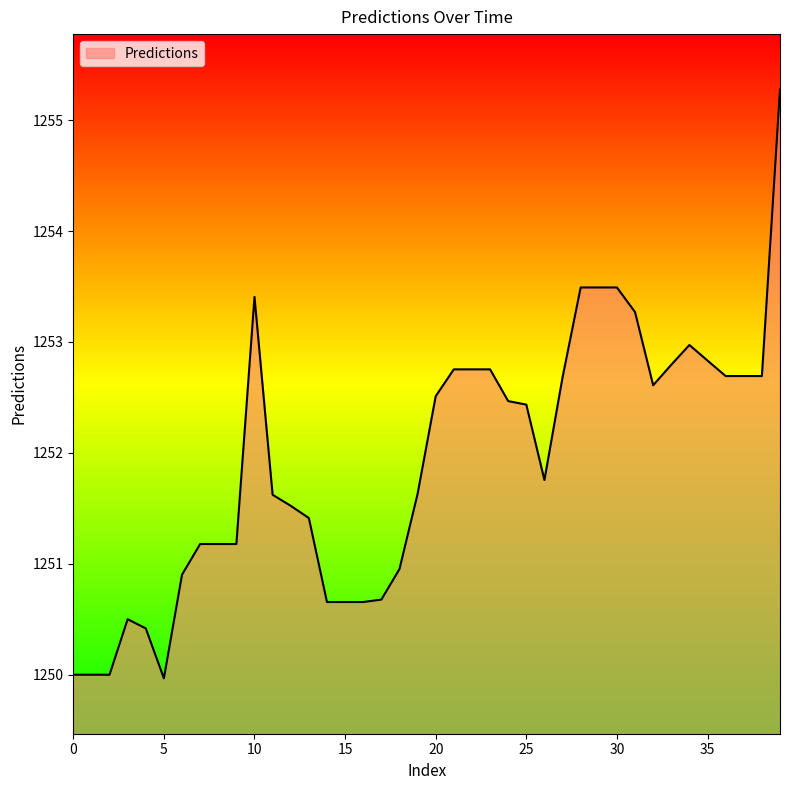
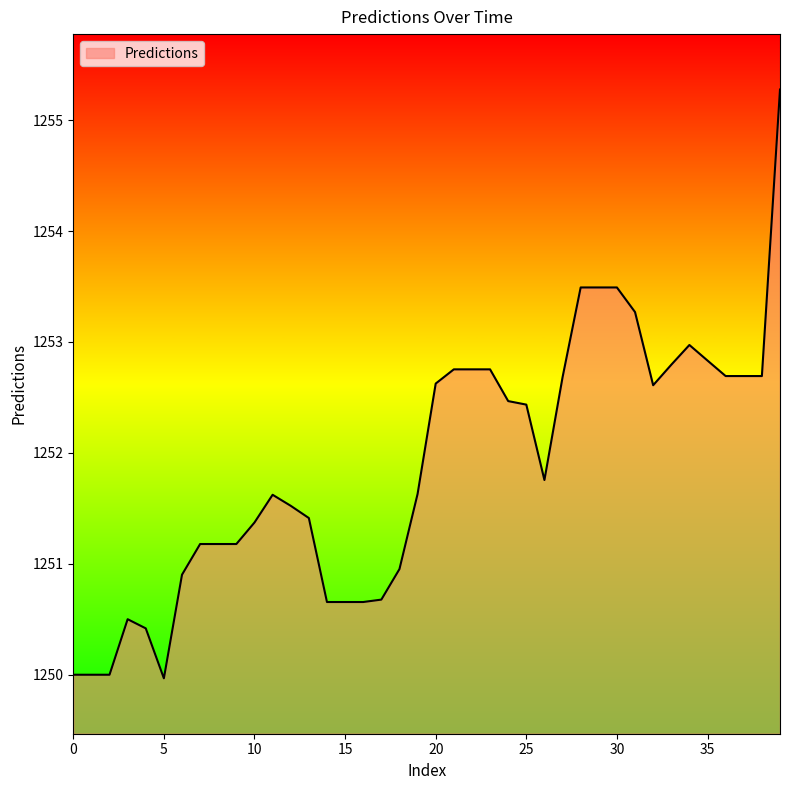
  {
    "0": 1250.00,
    "5": 1249.97,
-   "10": 1253.41,
+   "10": 1251.37,
    "15": 1250.65,
-   "20": 1252.51,
+   "20": 1252.62,
    "25": 1252.43,
    "30": 1253.49,
    "35": 1252.83
  }
